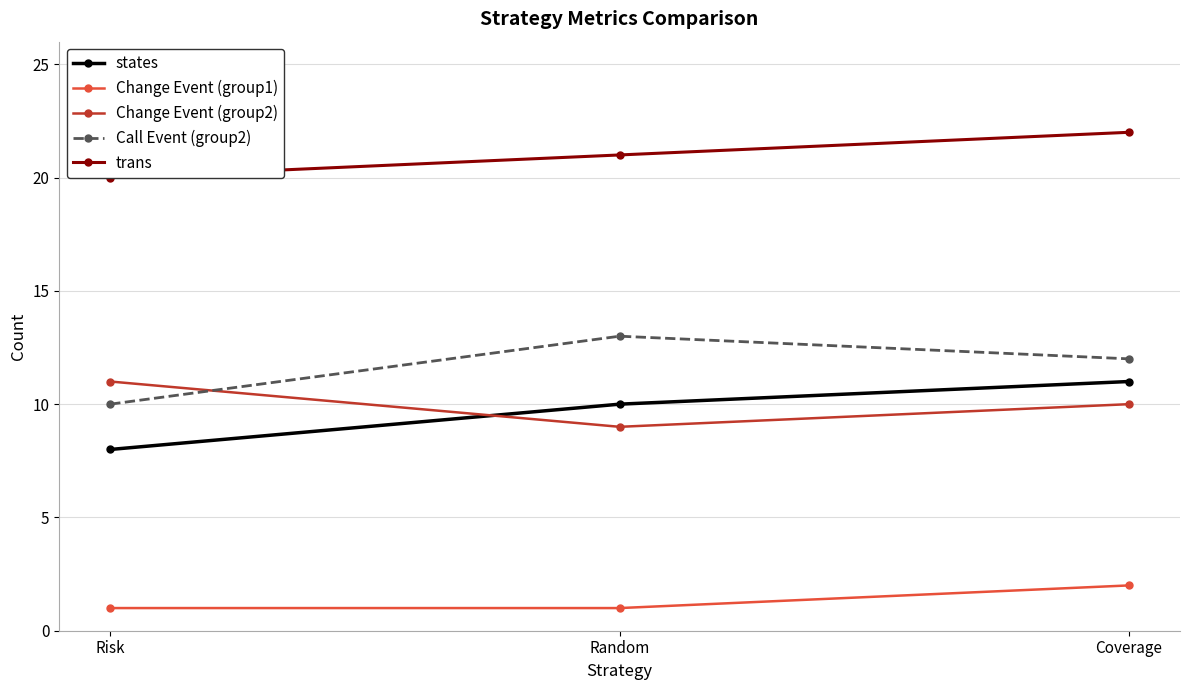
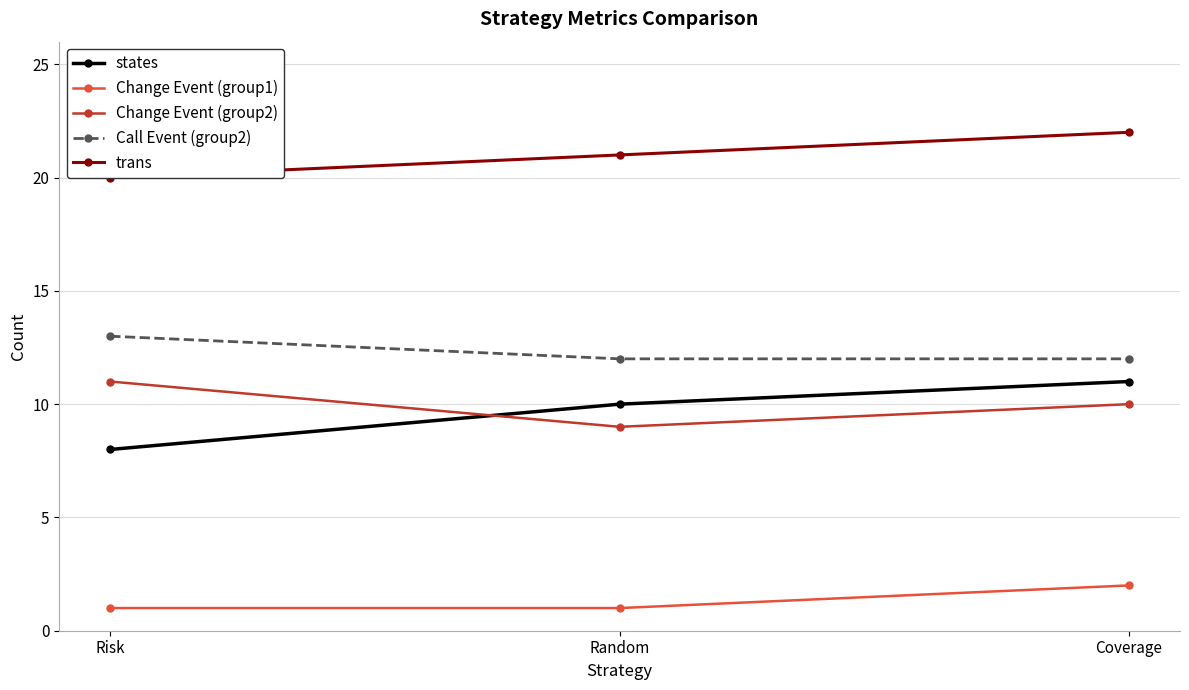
  {
    "states": {
      "Risk": 8,
      "Random": 10,
      "Coverage": 11
    },
    "Call Event (group2)": {
-     "Risk": 10,
-     "Random": 13,
+     "Risk": 13,
+     "Random": 12,
      "Coverage": 12
    },
    "trans": {
      "Random": 21,
      "Coverage": 22
    }
  }
